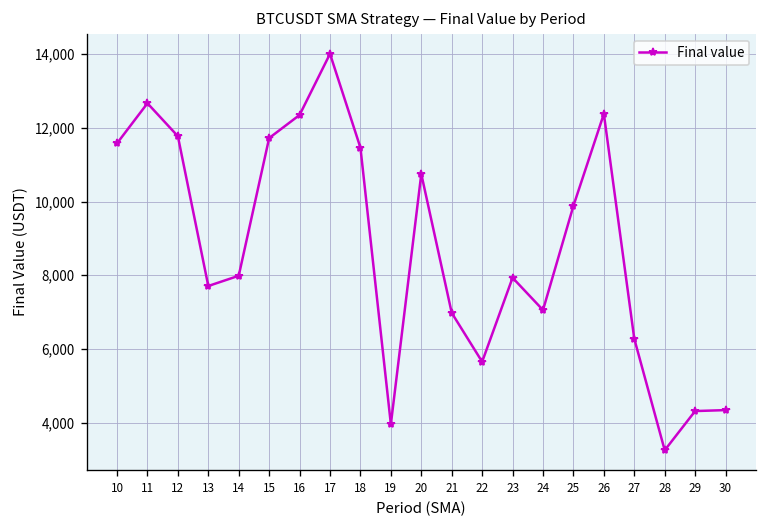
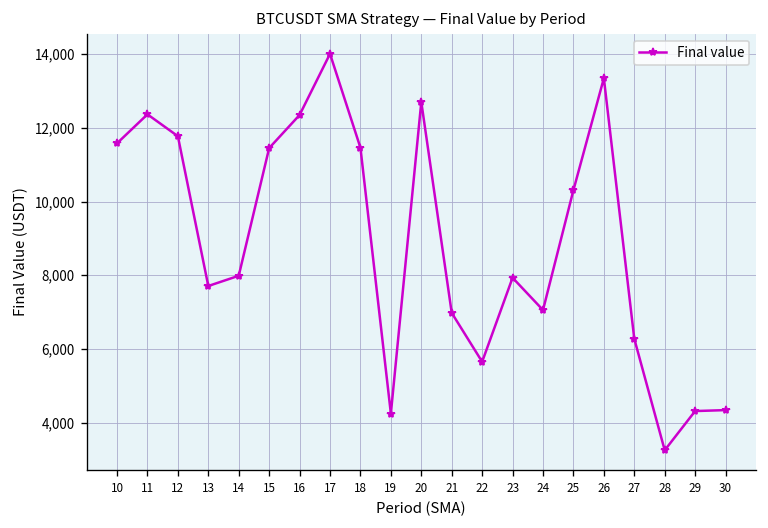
  {
    "10": "11,600",
-   "11": "12,700",
+   "11": "12,400",
    "12": "11,800",
    "13": "7,700",
    "14": "8,000",
-   "15": "11,700",
+   "15": "11,500",
    "16": "12,300",
    "17": "14,000",
    "18": "11,500",
-   "19": "4,000",
-   "20": "10,700",
+   "19": "4,200",
+   "20": "12,700",
    "21": "7,000",
    "22": "5,700",
    "23": "7,900",
    "24": "7,100",
-   "25": "9,900",
-   "26": "12,400",
+   "25": "10,300",
+   "26": "13,300",
    "27": "6,300",
    "28": "3,300",
    "29": "4,300",
    "30": "4,300"
  }
